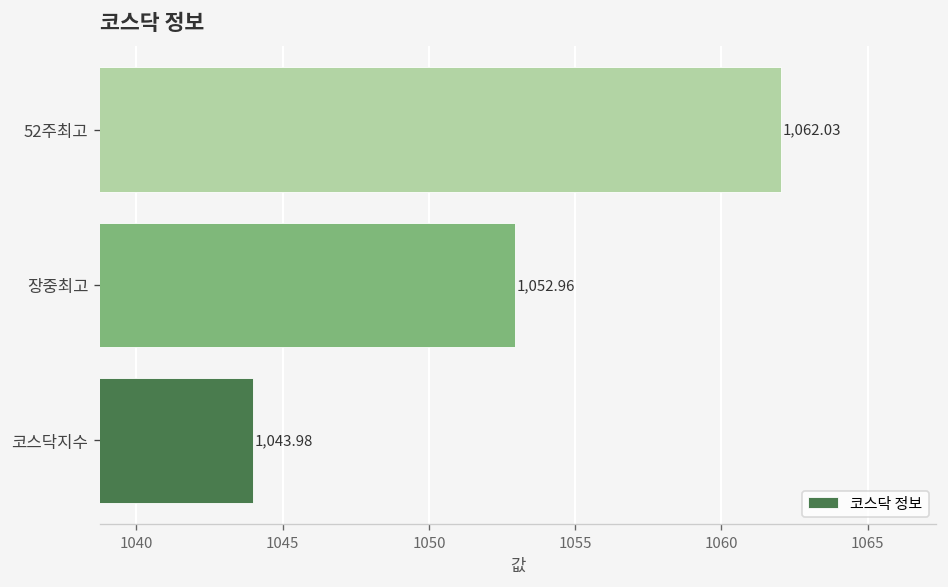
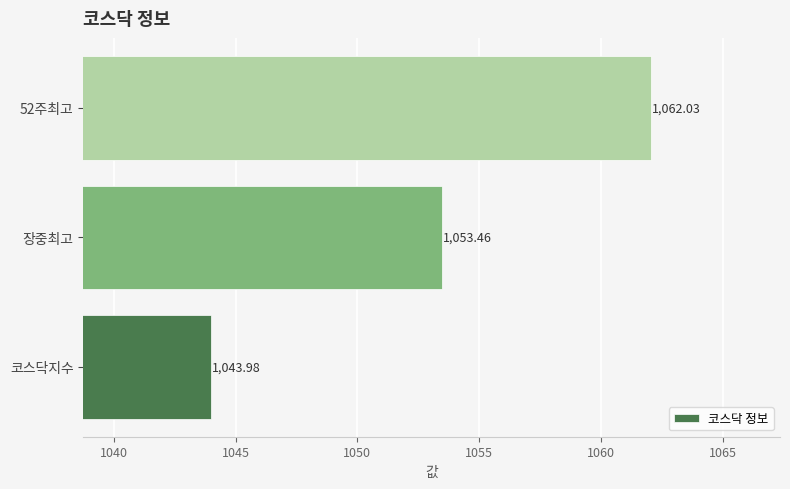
  {
    "52주최고": "1,062.03",
-   "장중최고": "1,052.96",
+   "장중최고": "1,053.46",
    "코스닥지수": "1,043.98"
  }
